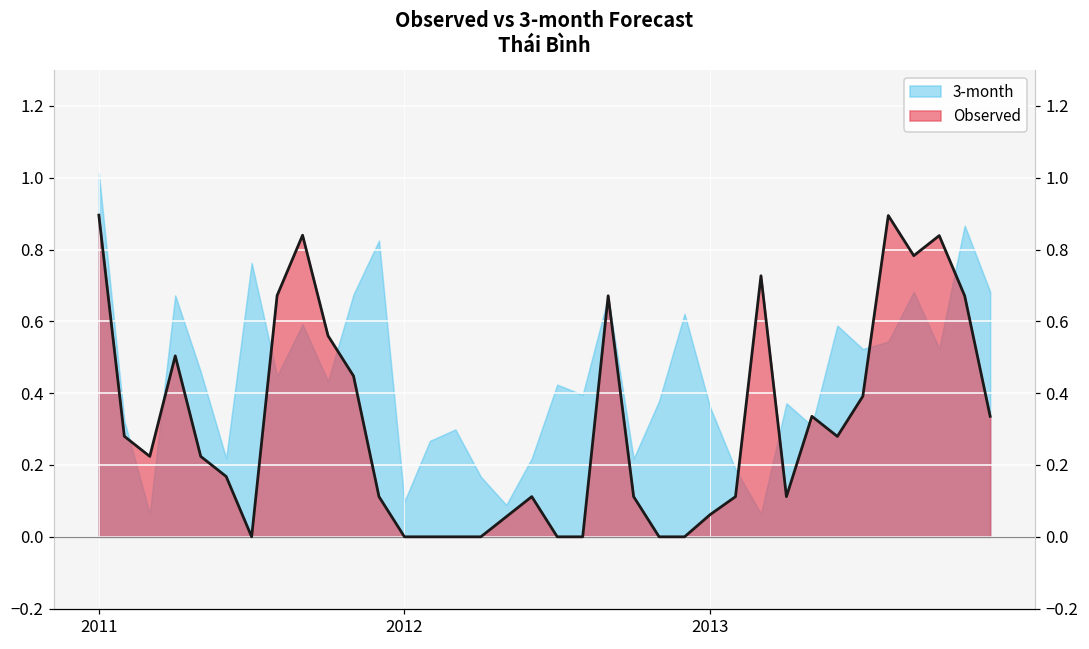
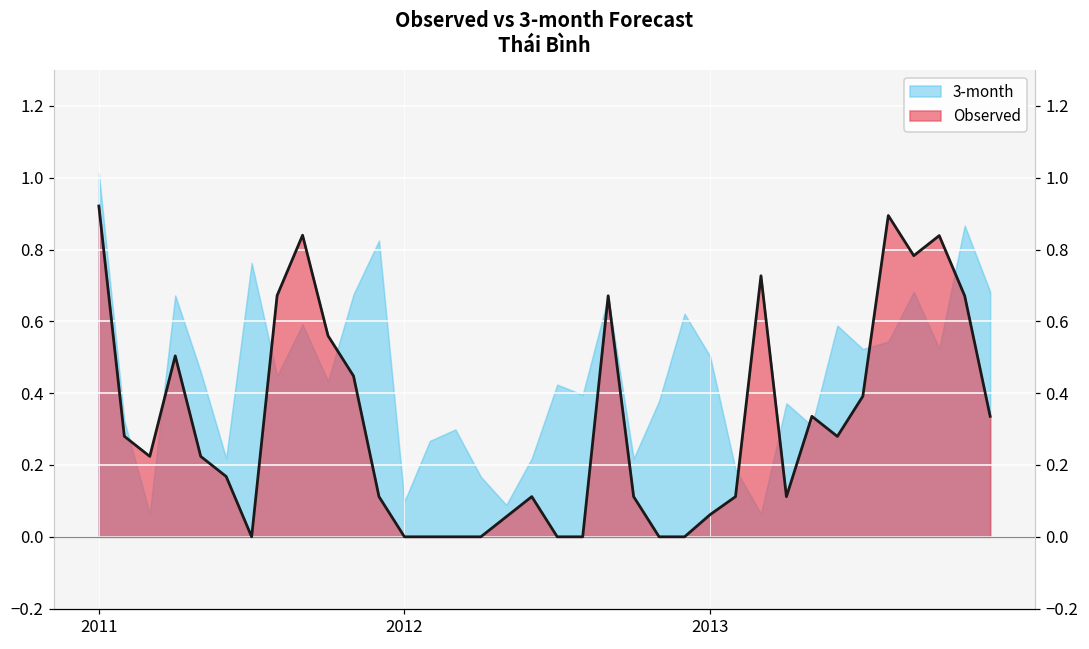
  {
    "3-month": {
      "2011": 1.01,
      "2012": 0.10,
-     "2013": 0.36
+     "2013": 0.50
    },
    "Observed": {
-     "2011": 0.90,
+     "2011": 0.92,
      "2012": 0.00,
      "2013": 0.06
    }
  }
